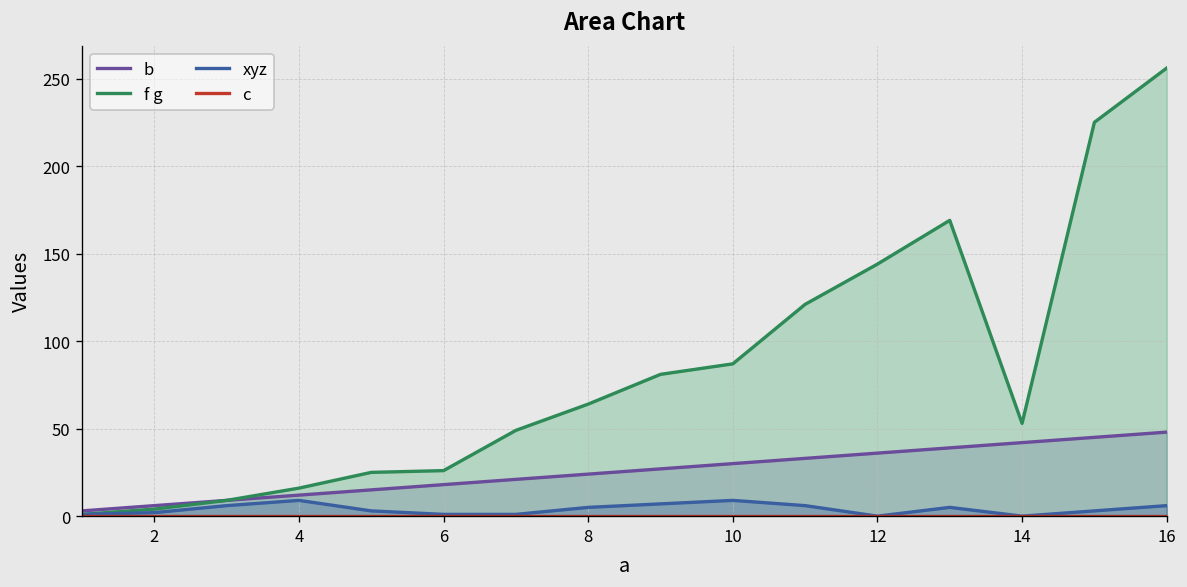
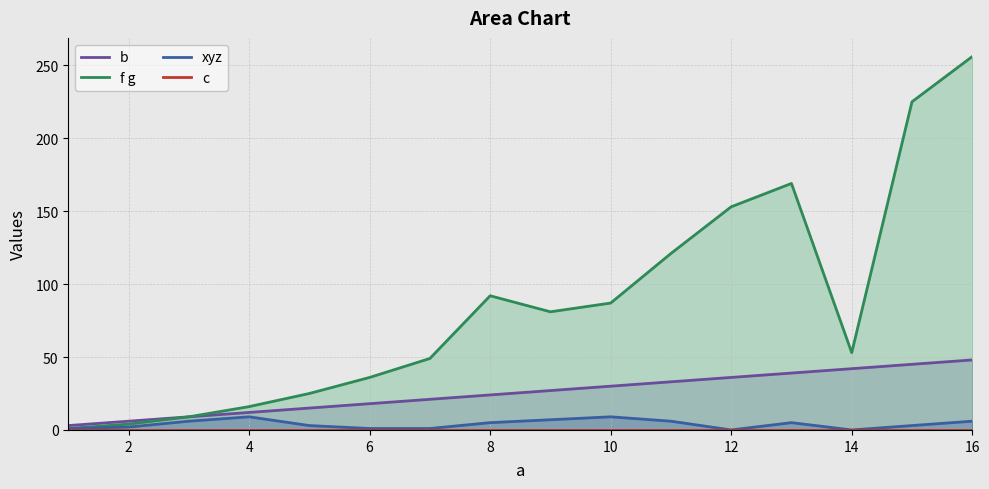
  {
    "f g": {
      "2": 4,
      "4": 16,
-     "6": 26,
-     "8": 64,
+     "6": 36,
+     "8": 92,
      "10": 87,
-     "12": 144,
+     "12": 153,
      "14": 53,
      "16": 256
    },
    "c": {
      "2": 0,
      "4": 0,
      "8": 0,
      "10": 0,
      "16": 0
    }
  }
